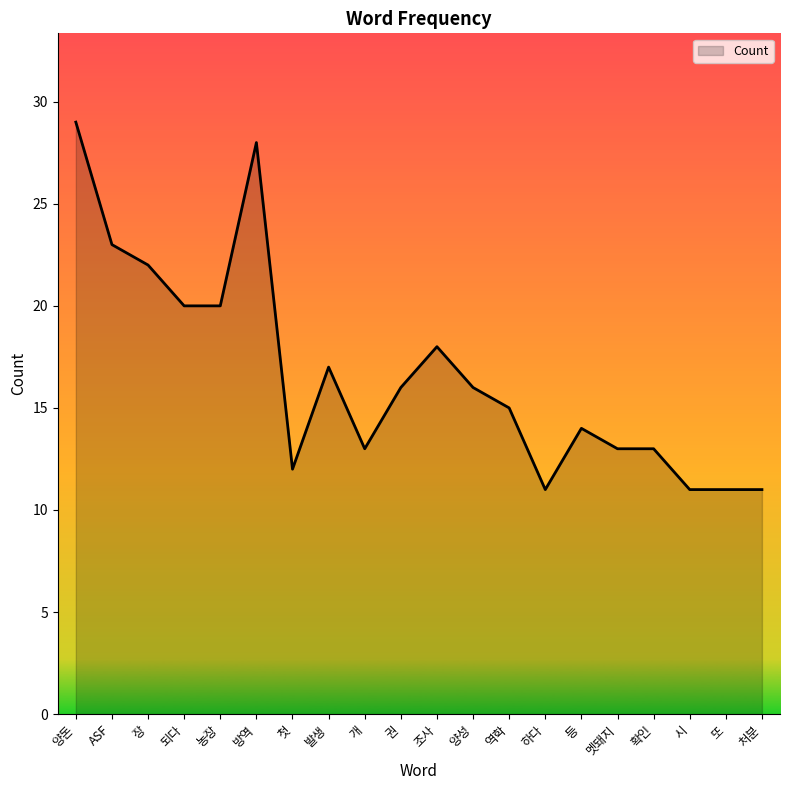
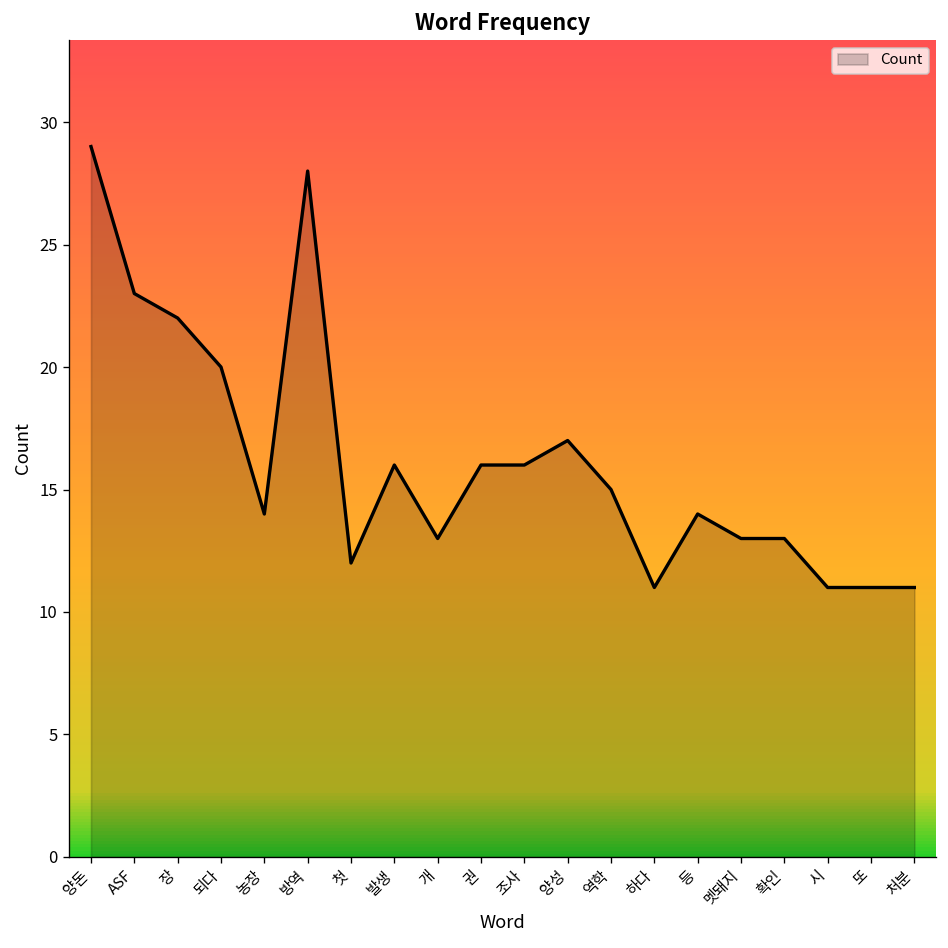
  {
    "양돈": 29,
    "ASF": 23,
    "장": 22,
    "되다": 20,
-   "농장": 20,
+   "농장": 14,
    "방역": 28,
    "첫": 12,
-   "발생": 17,
+   "발생": 16,
    "개": 13,
    "권": 16,
-   "조사": 18,
-   "양성": 16,
+   "조사": 16,
+   "양성": 17,
    "역학": 15,
    "하다": 11,
    "등": 14,
    "멧돼지": 13,
    "확인": 13,
    "시": 11,
    "또": 11,
    "처분": 11
  }
